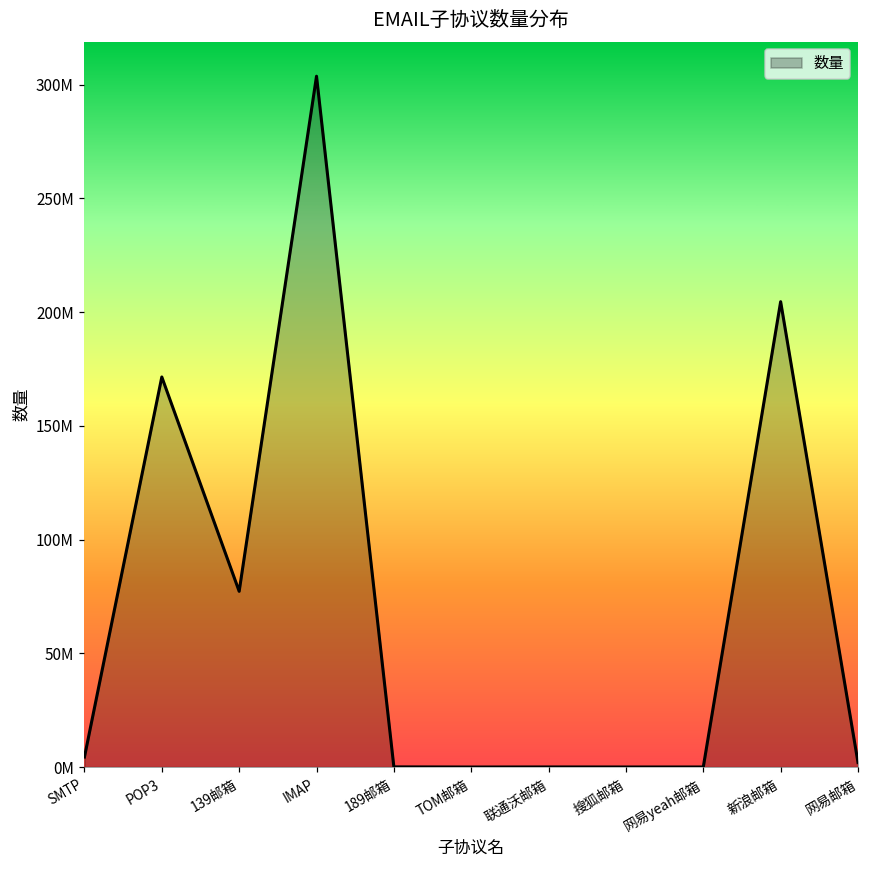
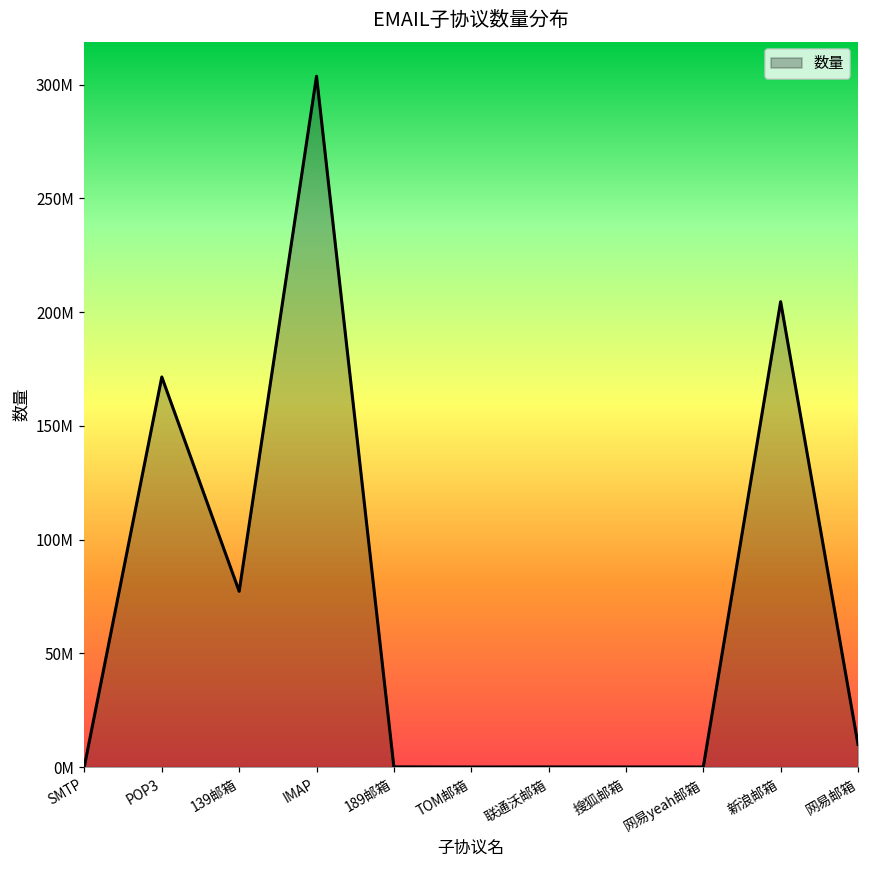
  {
-   "SMTP": 4000000,
+   "SMTP": 1000000,
    "POP3": 171000000,
    "139邮箱": 77000000,
    "IMAP": 304000000,
    "189邮箱": 0,
    "TOM邮箱": 0,
    "联通沃邮箱": 0,
    "搜狐邮箱": 0,
    "网易yeah邮箱": 0,
    "新浪邮箱": 205000000,
-   "网易邮箱": 2000000
+   "网易邮箱": 10000000
  }
